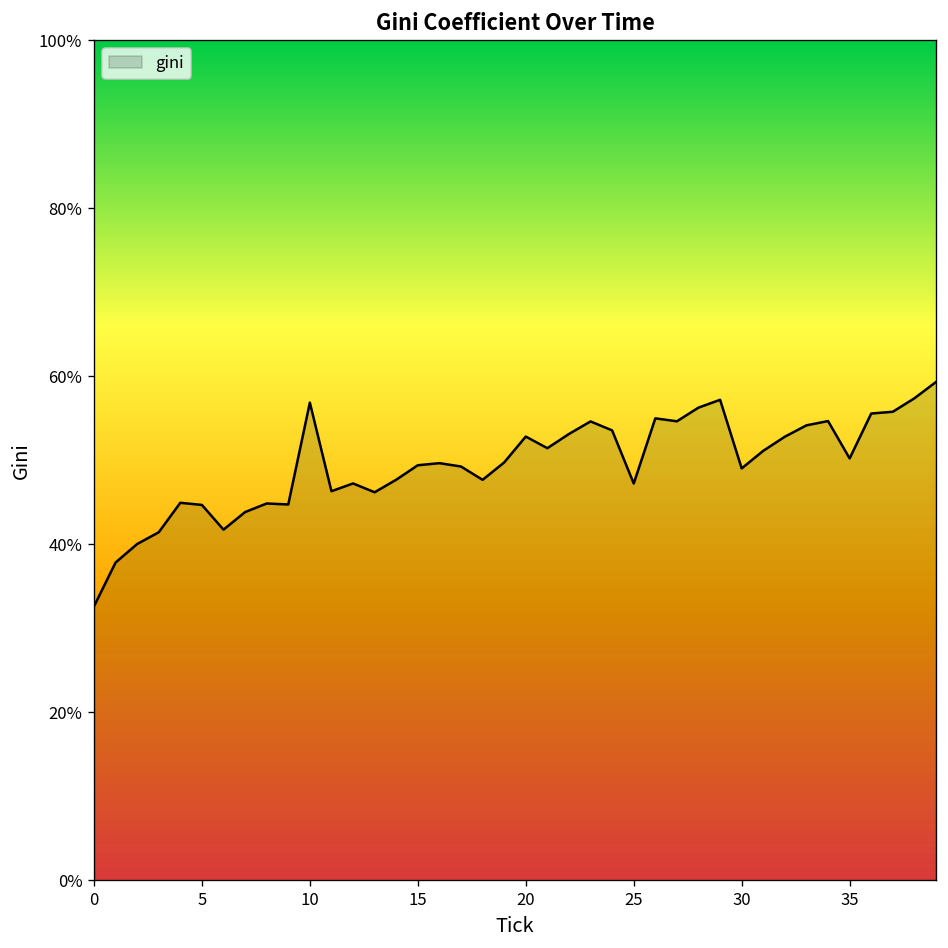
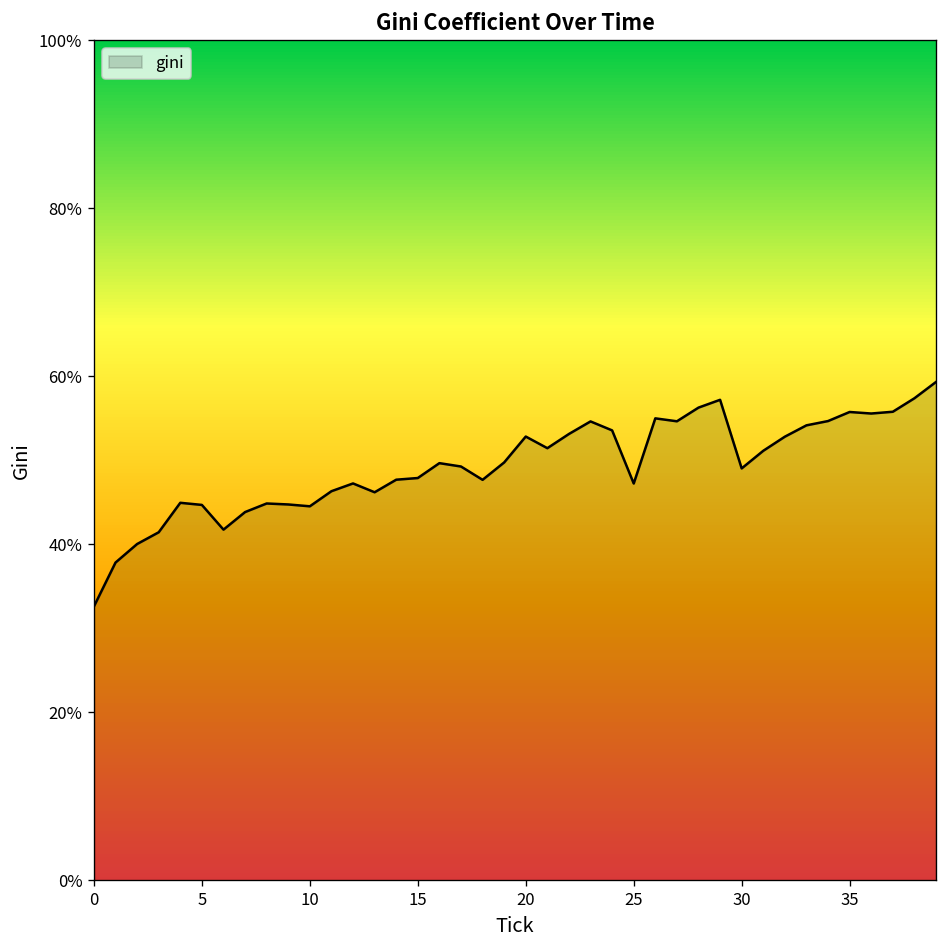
  {
    "0": "33%",
    "5": "45%",
-   "10": "57%",
-   "15": "49%",
+   "10": "45%",
+   "15": "48%",
    "20": "53%",
    "25": "47%",
    "30": "49%",
-   "35": "50%"
+   "35": "56%"
  }
